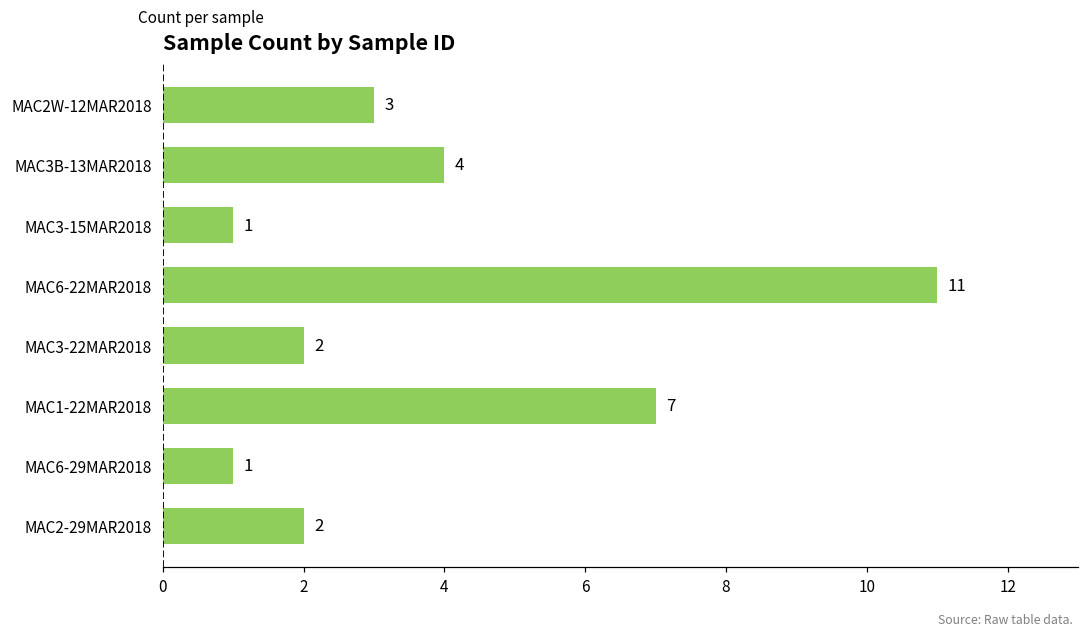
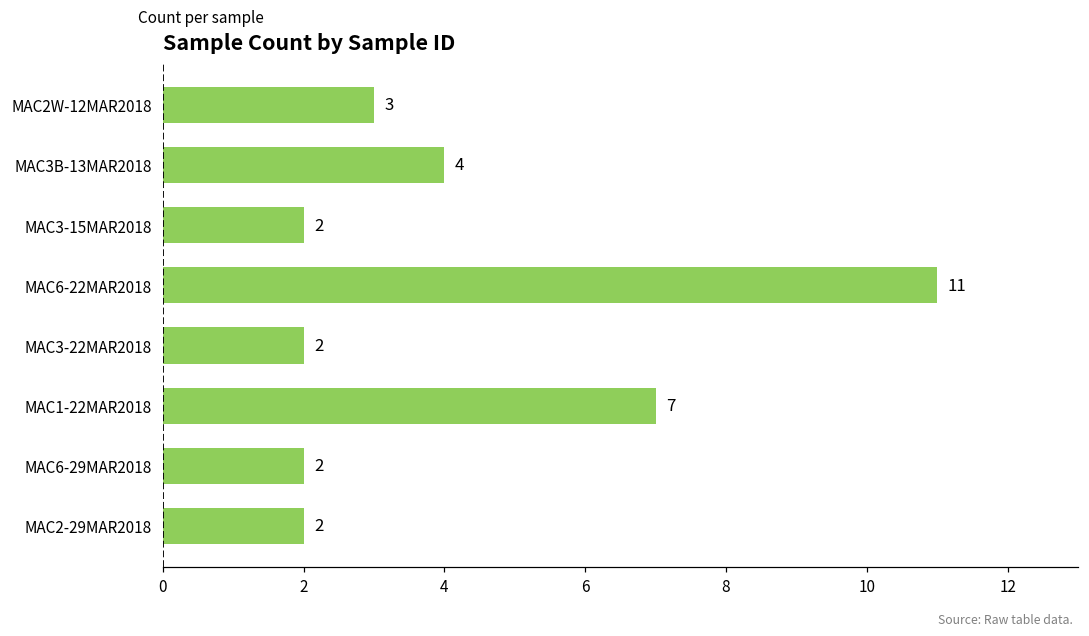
  {
    "MAC2W-12MAR2018": 3,
    "MAC3B-13MAR2018": 4,
-   "MAC3-15MAR2018": 1,
+   "MAC3-15MAR2018": 2,
    "MAC6-22MAR2018": 11,
    "MAC3-22MAR2018": 2,
    "MAC1-22MAR2018": 7,
-   "MAC6-29MAR2018": 1,
+   "MAC6-29MAR2018": 2,
    "MAC2-29MAR2018": 2
  }
